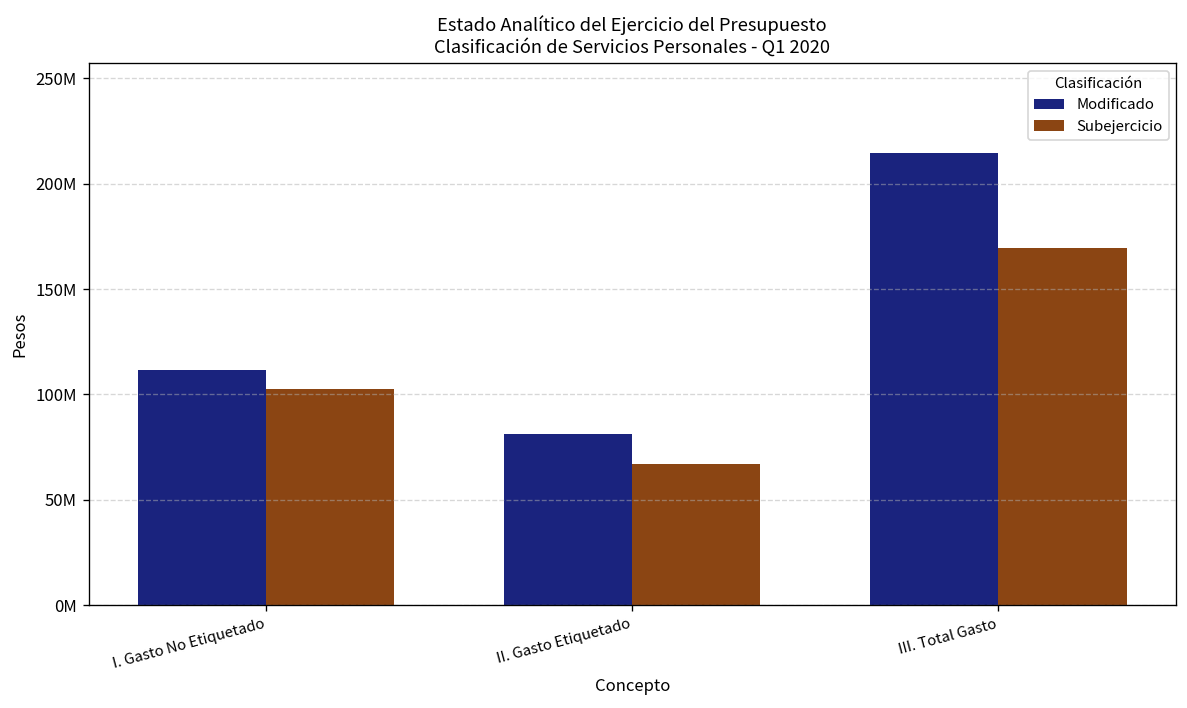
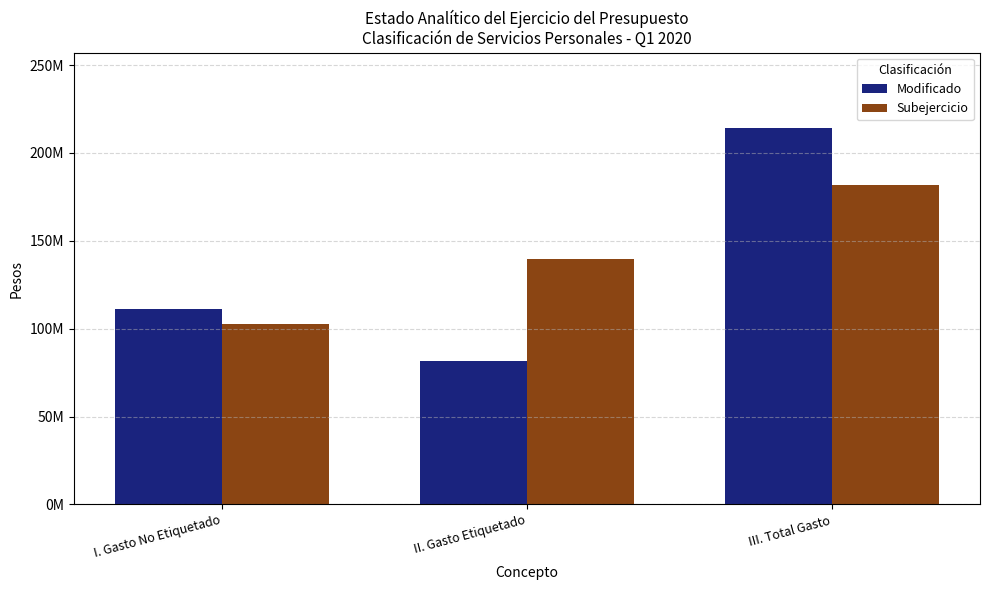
  {
    "Modificado": {
      "I. Gasto No Etiquetado": 111000000,
      "II. Gasto Etiquetado": 81000000,
      "III. Total Gasto": 214000000
    },
    "Subejercicio": {
      "I. Gasto No Etiquetado": 103000000,
-     "II. Gasto Etiquetado": 67000000,
-     "III. Total Gasto": 170000000
+     "II. Gasto Etiquetado": 140000000,
+     "III. Total Gasto": 182000000
    }
  }
